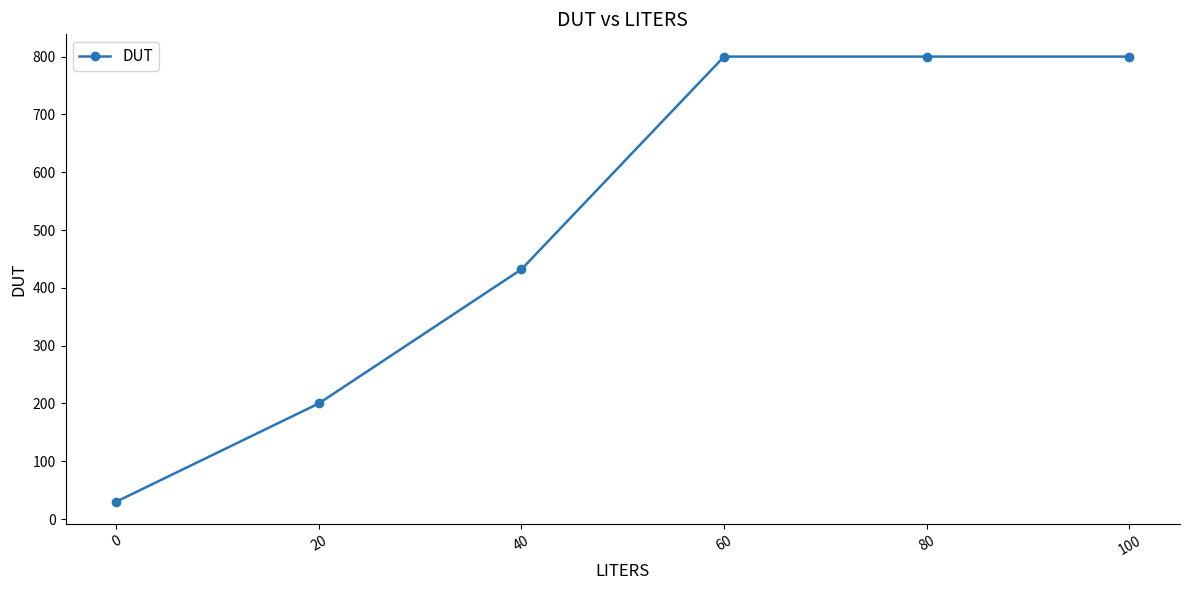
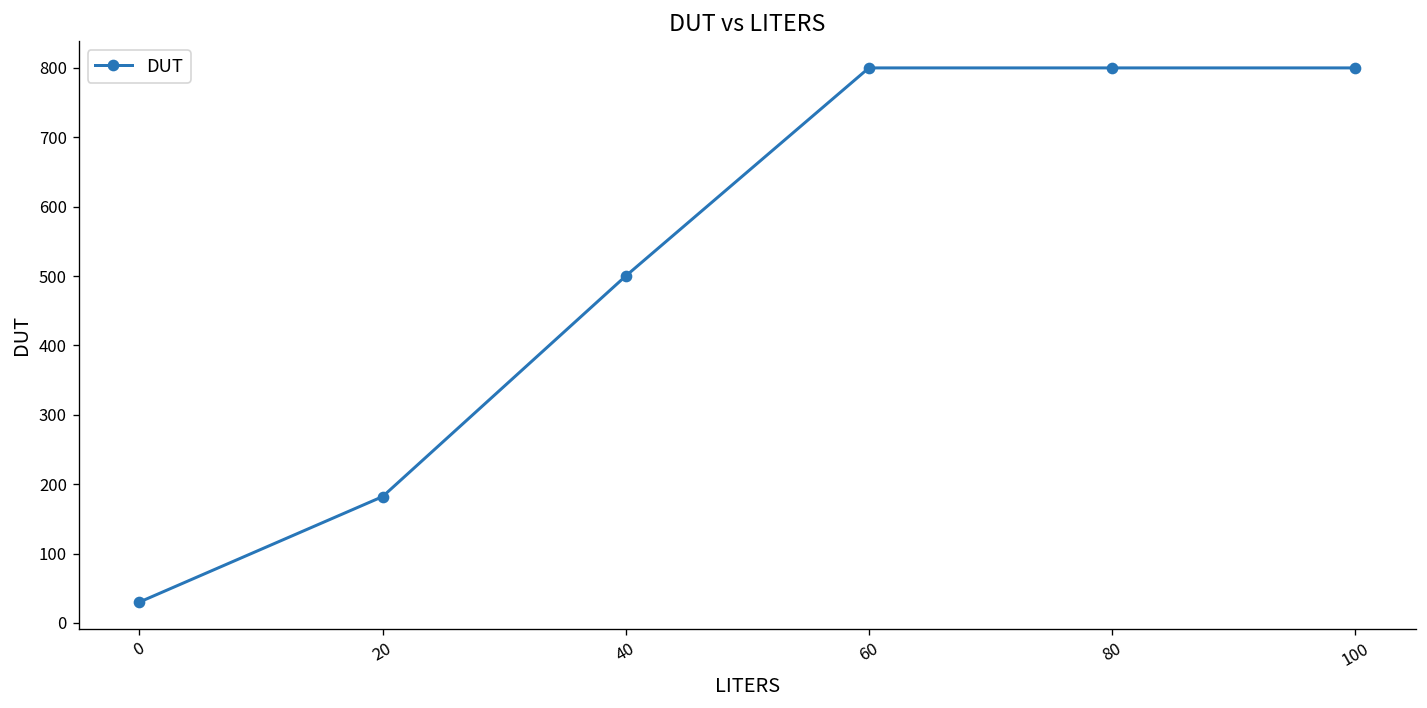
  {
    "0": 30,
-   "20": 200,
-   "40": 430,
+   "20": 180,
+   "40": 500,
    "60": 800,
    "80": 800,
    "100": 800
  }
